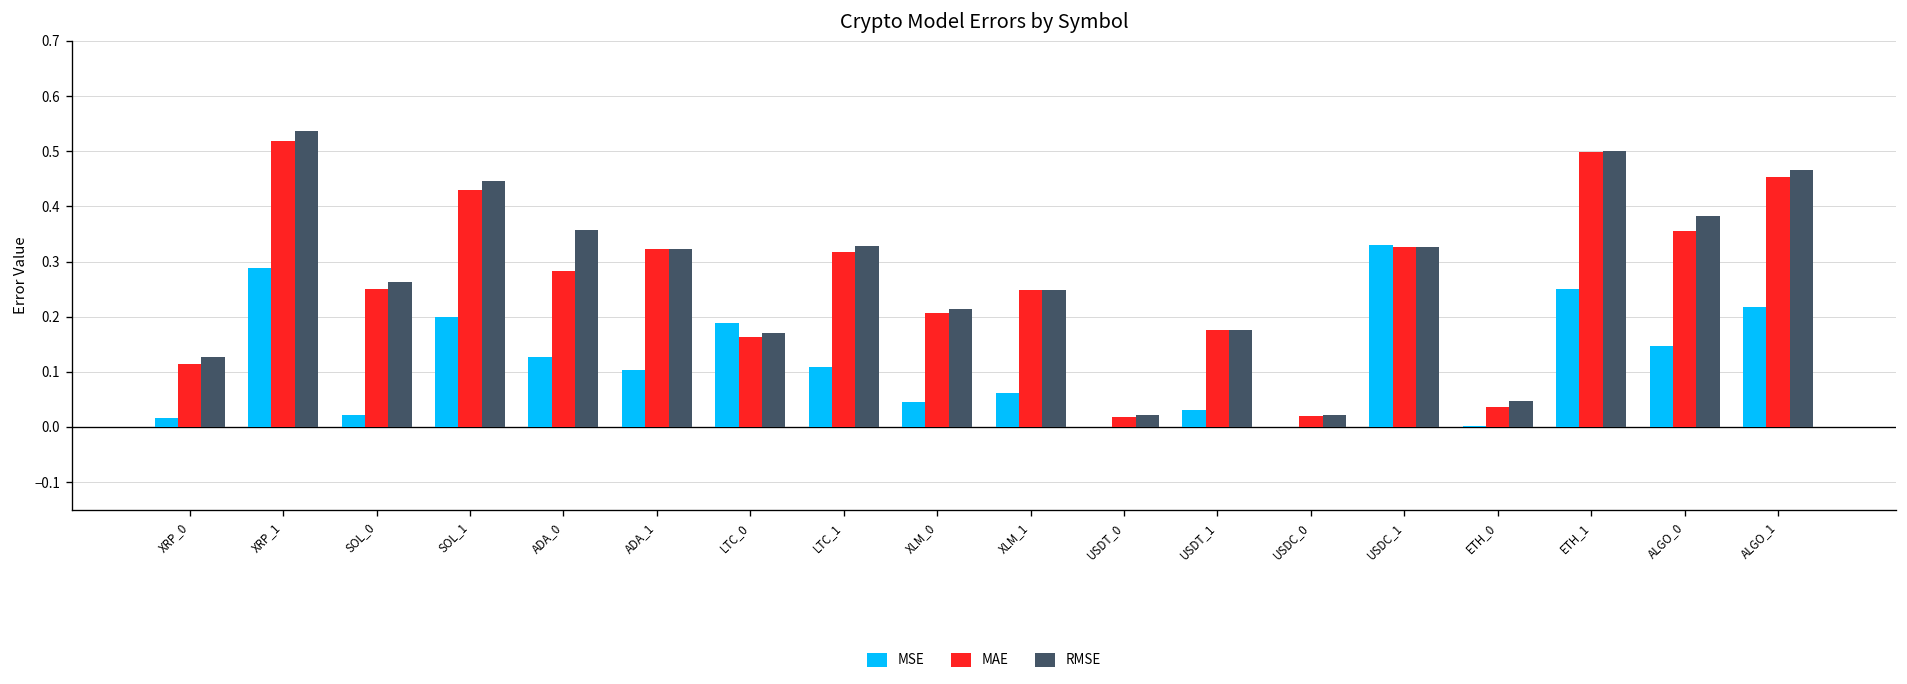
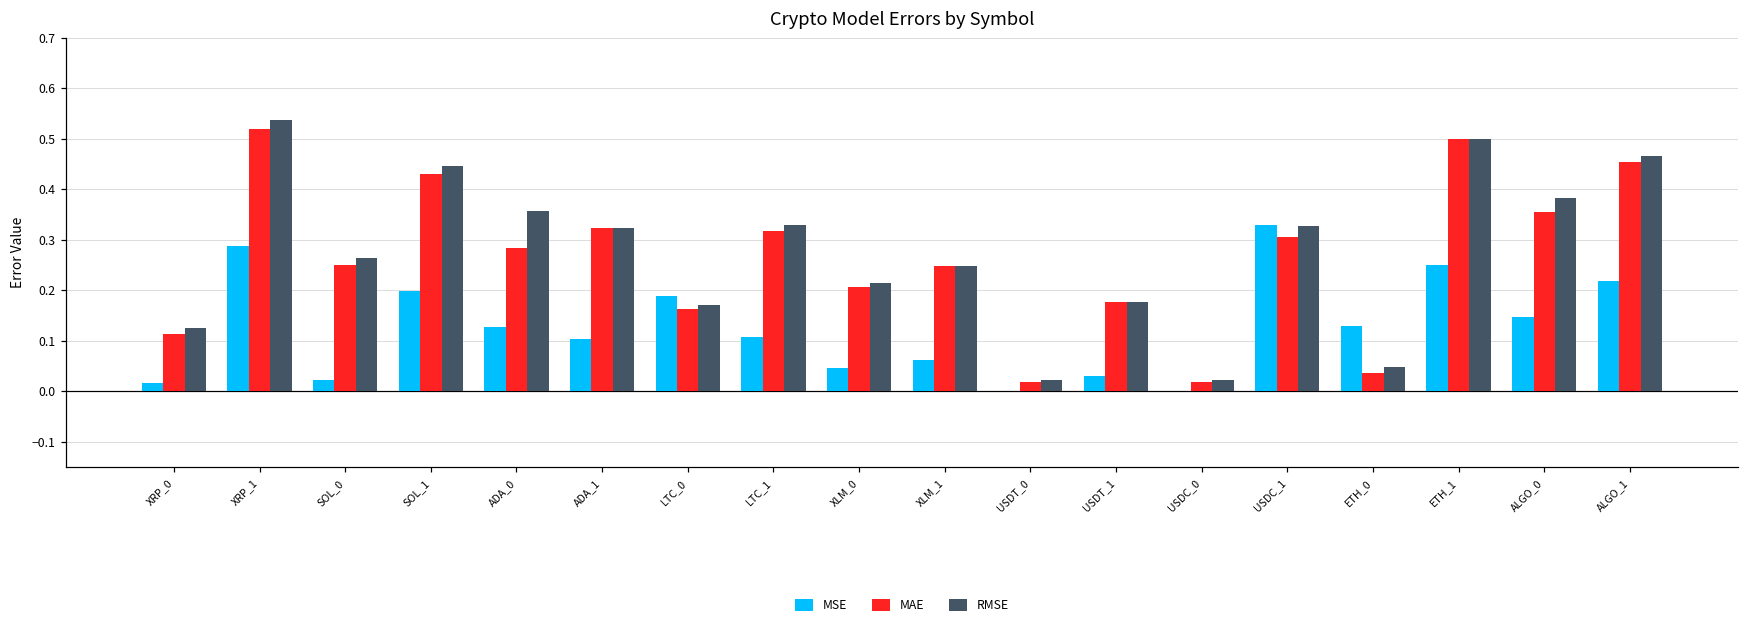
  {
    "MSE": {
      "XRP_0": 0.02,
      "XRP_1": 0.29,
      "SOL_0": 0.02,
      "SOL_1": 0.20,
      "ADA_0": 0.13,
      "ADA_1": 0.10,
      "LTC_0": 0.19,
      "LTC_1": 0.11,
      "XLM_0": 0.05,
      "XLM_1": 0.06,
      "USDT_1": 0.03,
      "USDC_1": 0.33,
-     "ETH_0": 0.00,
+     "ETH_0": 0.13,
      "ETH_1": 0.25,
      "ALGO_0": 0.15,
      "ALGO_1": 0.22
    },
    "MAE": {
      "XRP_0": 0.11,
      "XRP_1": 0.52,
      "SOL_0": 0.25,
      "SOL_1": 0.43,
      "ADA_0": 0.28,
      "ADA_1": 0.32,
      "LTC_0": 0.16,
      "LTC_1": 0.32,
      "XLM_0": 0.21,
      "XLM_1": 0.25,
      "USDT_0": 0.02,
      "USDT_1": 0.18,
      "USDC_0": 0.02,
-     "USDC_1": 0.33,
+     "USDC_1": 0.31,
      "ETH_0": 0.04,
      "ETH_1": 0.50,
      "ALGO_0": 0.36,
      "ALGO_1": 0.45
    },
    "RMSE": {
      "XRP_0": 0.13,
      "XRP_1": 0.54,
      "SOL_0": 0.26,
      "SOL_1": 0.45,
      "ADA_0": 0.36,
      "ADA_1": 0.32,
      "LTC_0": 0.17,
      "LTC_1": 0.33,
      "XLM_0": 0.21,
      "XLM_1": 0.25,
      "USDT_0": 0.02,
      "USDT_1": 0.18,
      "USDC_0": 0.02,
      "USDC_1": 0.33,
      "ETH_0": 0.05,
      "ETH_1": 0.50,
      "ALGO_0": 0.38,
      "ALGO_1": 0.47
    }
  }
